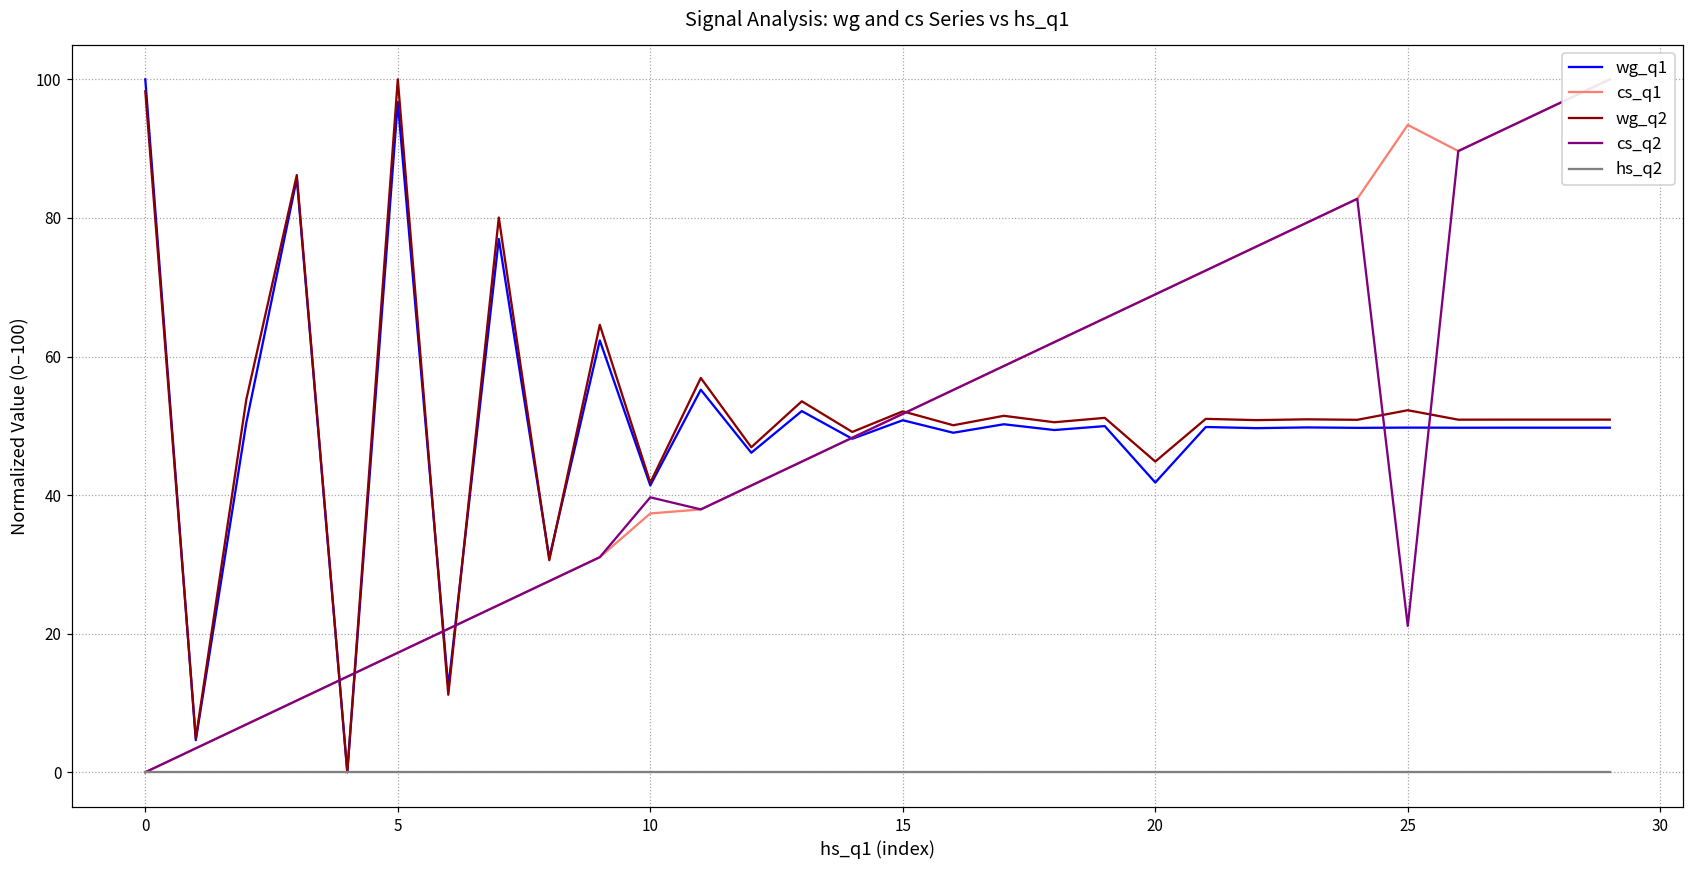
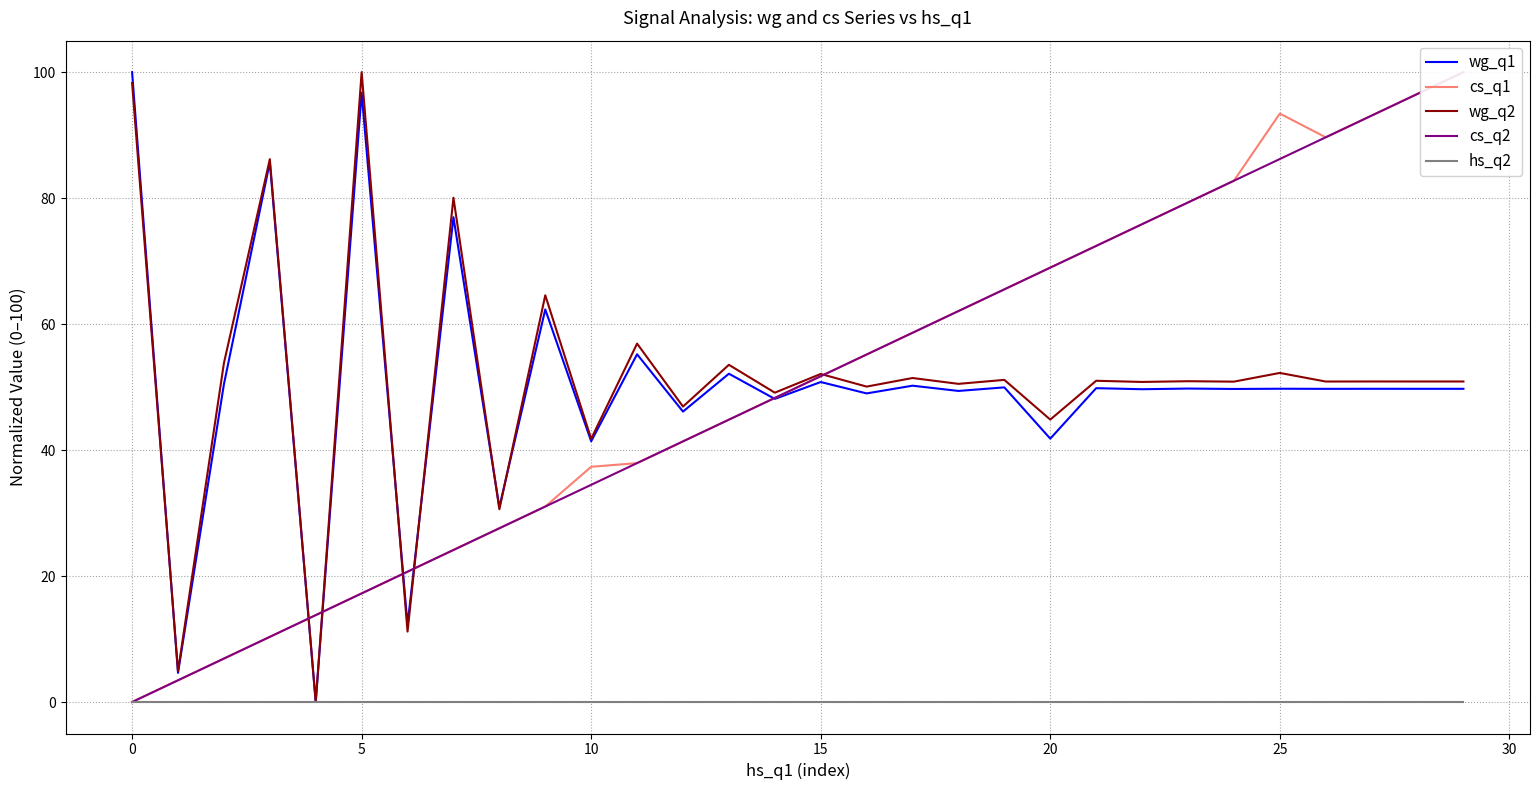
  {
    "wg_q1": {
      "0": 100,
      "5": 97,
      "15": 51,
      "20": 42,
      "25": 50
    },
    "cs_q1": {
      "10": 37,
      "25": 93
    },
    "wg_q2": {
      "0": 98,
      "5": 100,
      "20": 45,
      "25": 52
    },
    "cs_q2": {
-     "10": 40,
-     "25": 21
+     "10": 34,
+     "25": 86
    },
    "hs_q2": {
      "5": 0,
      "10": 0,
      "15": 0,
      "20": 0,
      "25": 0
    }
  }
